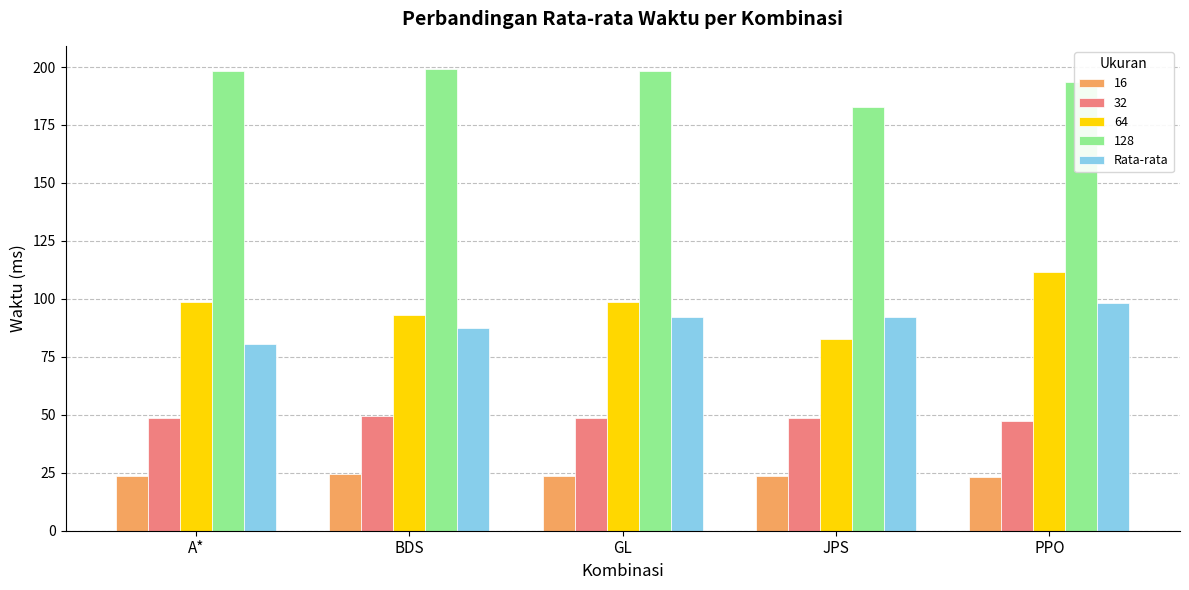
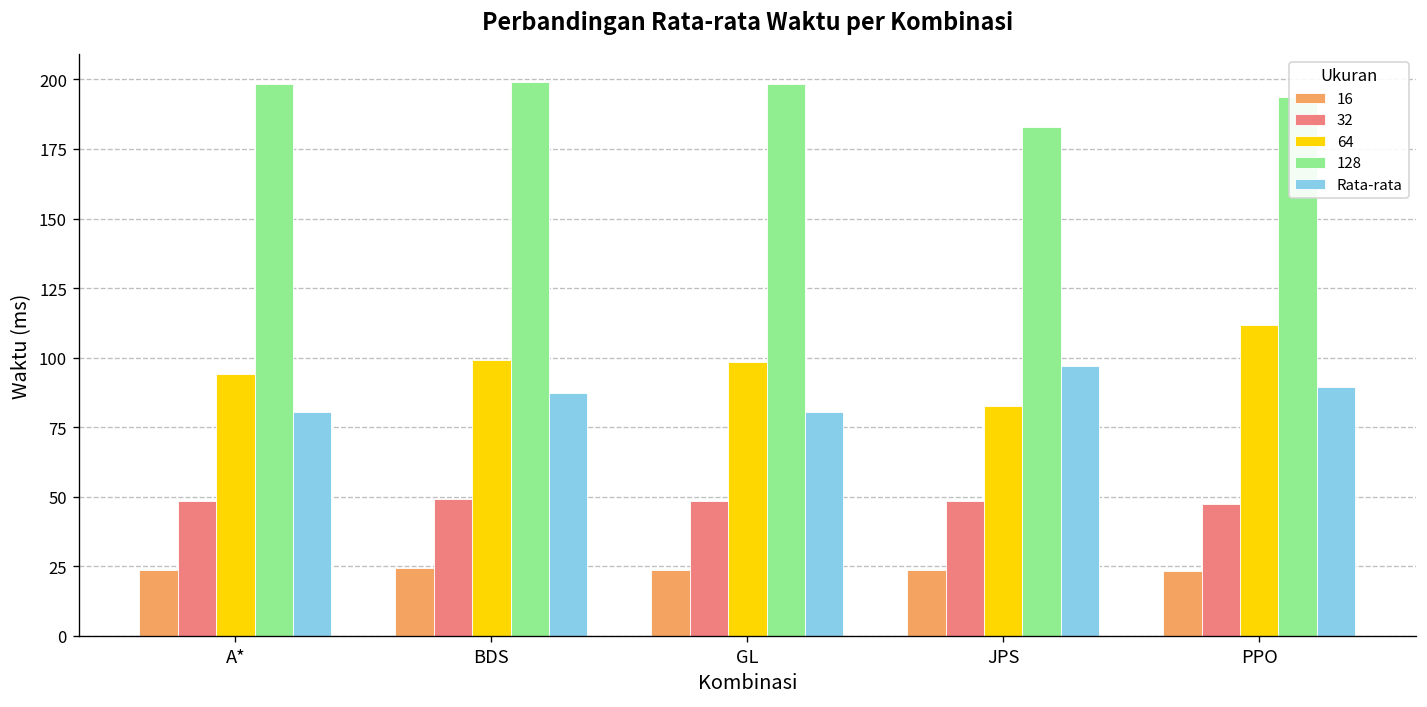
  {
    "64": {
-     "A*": 98,
-     "BDS": 93,
+     "A*": 94,
+     "BDS": 99,
      "GL": 98,
      "JPS": 83,
      "PPO": 112
    },
    "128": {
      "A*": 198,
      "BDS": 199,
      "GL": 198,
      "JPS": 183
    },
    "Rata-rata": {
      "A*": 81,
      "BDS": 87,
-     "GL": 92,
-     "JPS": 92,
-     "PPO": 98
+     "GL": 81,
+     "JPS": 97,
+     "PPO": 90
    }
  }
